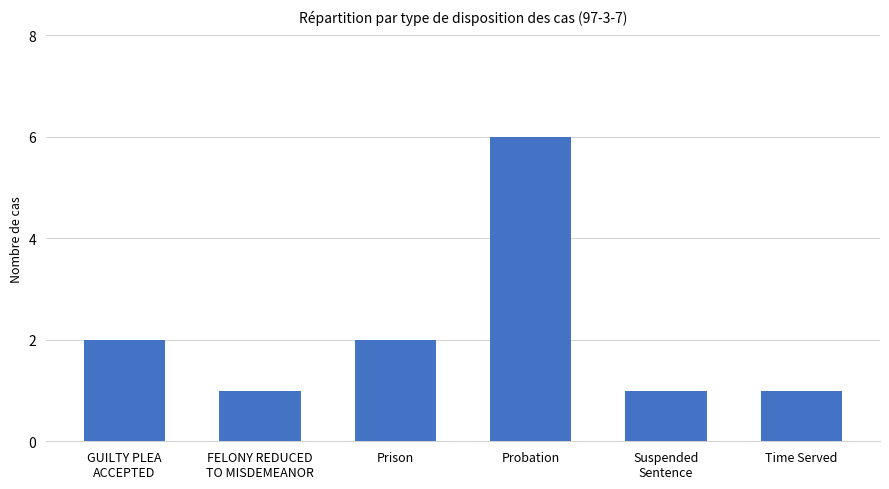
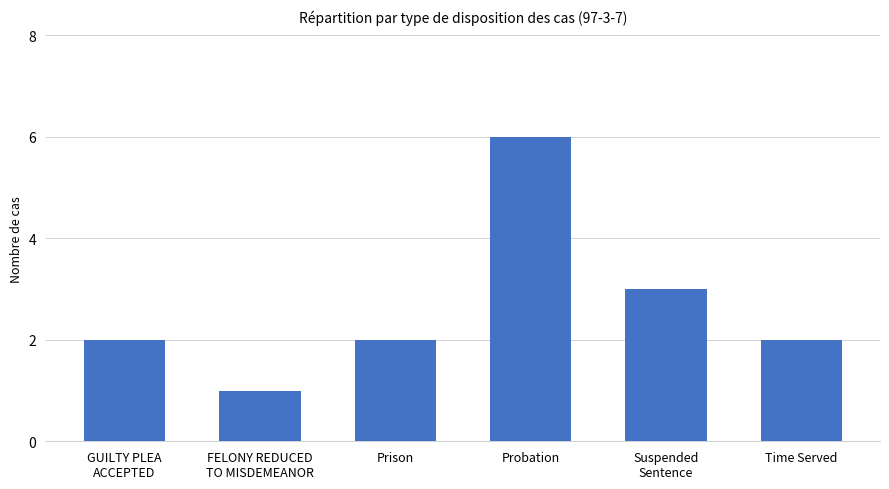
  {
    "GUILTY PLEA ACCEPTED": 2,
    "FELONY REDUCED TO MISDEMEANOR": 1,
    "Prison": 2,
    "Probation": 6,
-   "Suspended Sentence": 1,
-   "Time Served": 1
+   "Suspended Sentence": 3,
+   "Time Served": 2
  }
